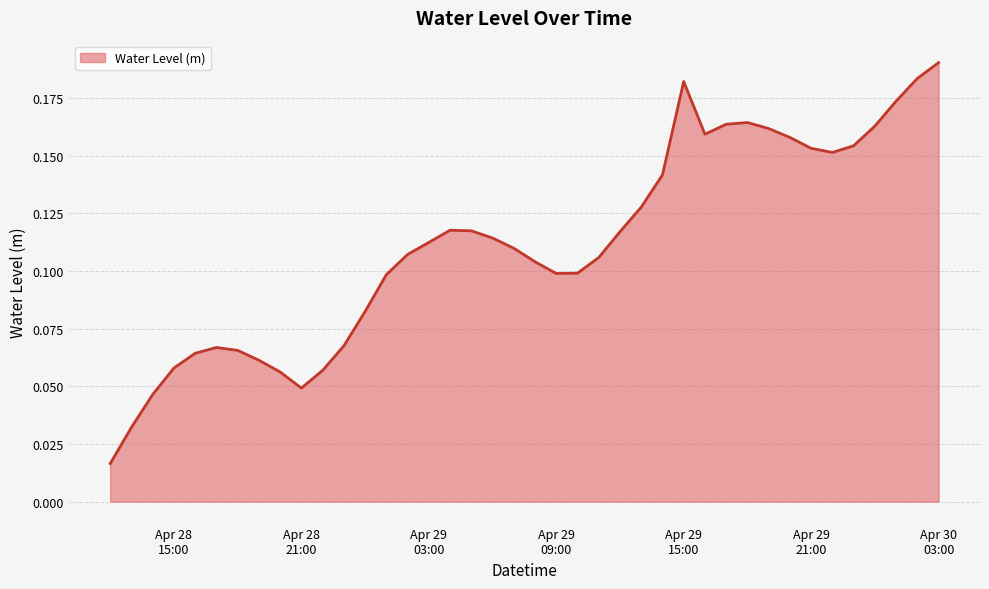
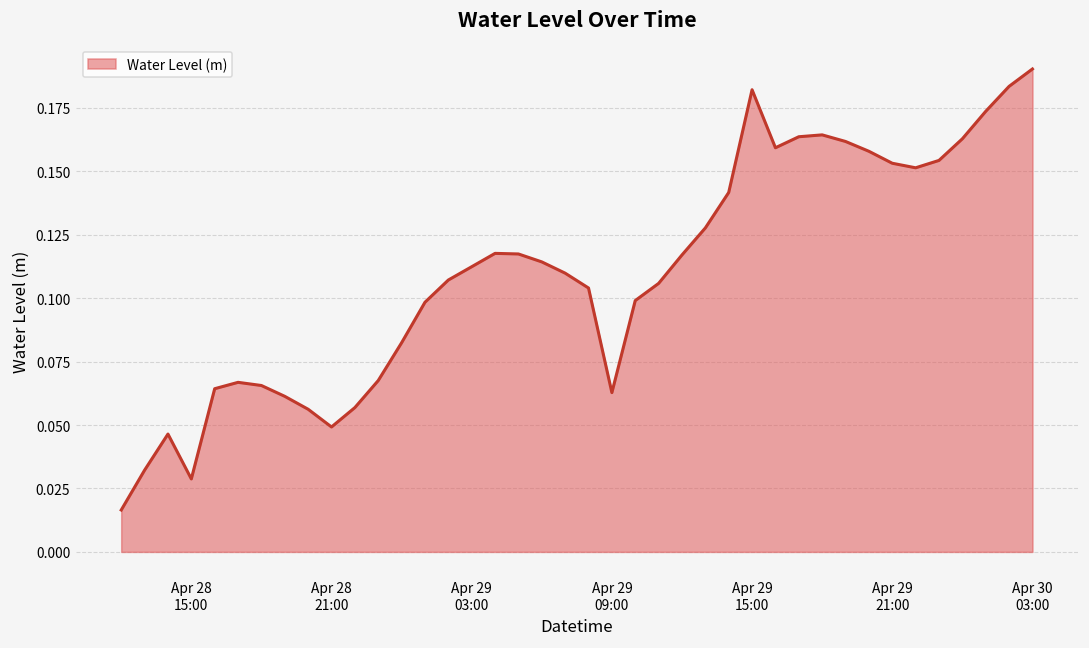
  {
-   "Apr 28 15:00": 0.058,
+   "Apr 28 15:00": 0.029,
    "Apr 28 21:00": 0.049,
    "Apr 29 03:00": 0.112,
-   "Apr 29 09:00": 0.099,
+   "Apr 29 09:00": 0.063,
    "Apr 29 15:00": 0.182,
    "Apr 29 21:00": 0.153,
    "Apr 30 03:00": 0.190
  }
